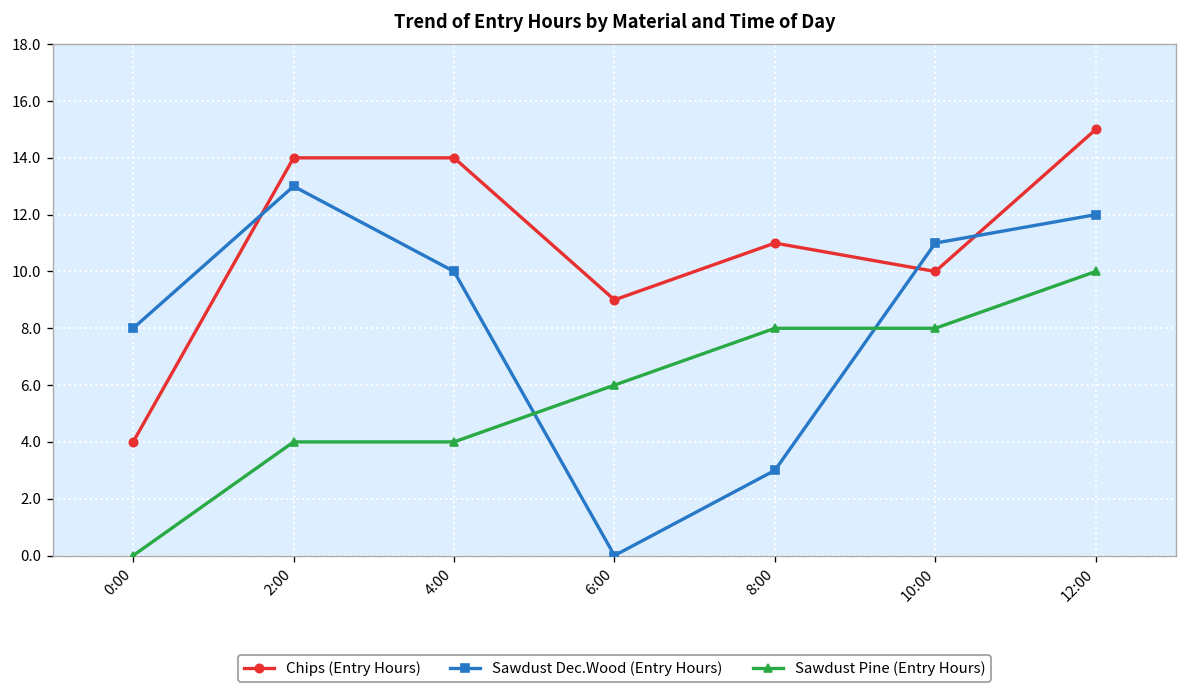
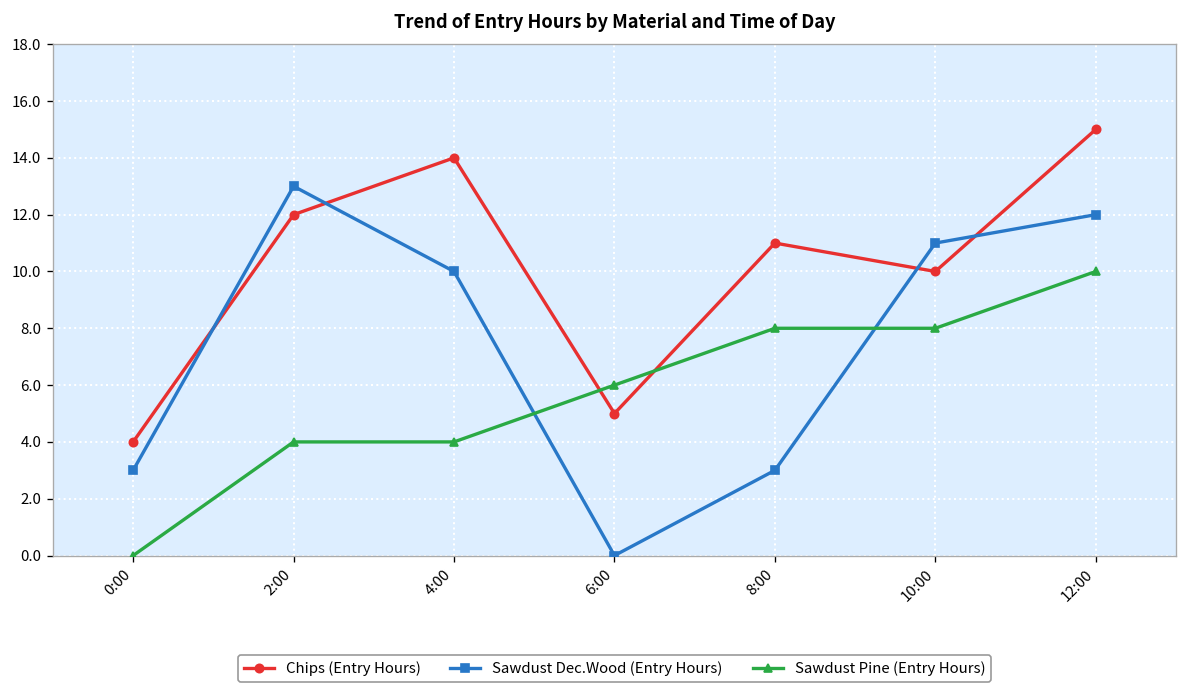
  {
    "Chips (Entry Hours)": {
      "0:00": 4,
-     "2:00": 14,
+     "2:00": 12,
      "4:00": 14,
-     "6:00": 9,
+     "6:00": 5,
      "8:00": 11,
      "10:00": 10,
      "12:00": 15
    },
    "Sawdust Dec.Wood (Entry Hours)": {
-     "0:00": 8,
+     "0:00": 3,
      "2:00": 13,
      "4:00": 10,
      "6:00": 0,
      "8:00": 3,
      "10:00": 11,
      "12:00": 12
    },
    "Sawdust Pine (Entry Hours)": {
      "0:00": 0,
      "2:00": 4,
      "4:00": 4,
      "6:00": 6,
      "8:00": 8,
      "10:00": 8,
      "12:00": 10
    }
  }
